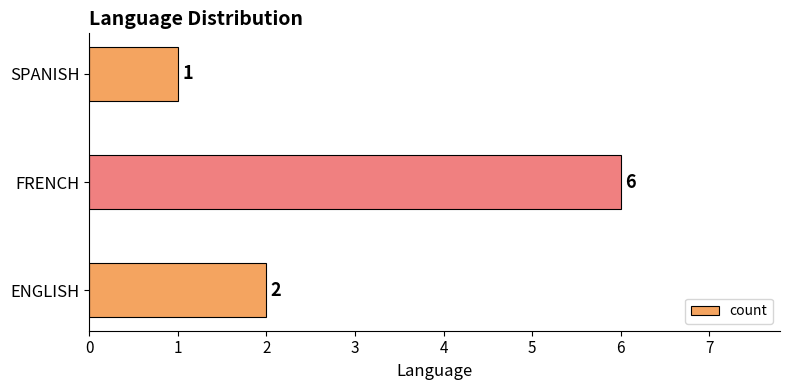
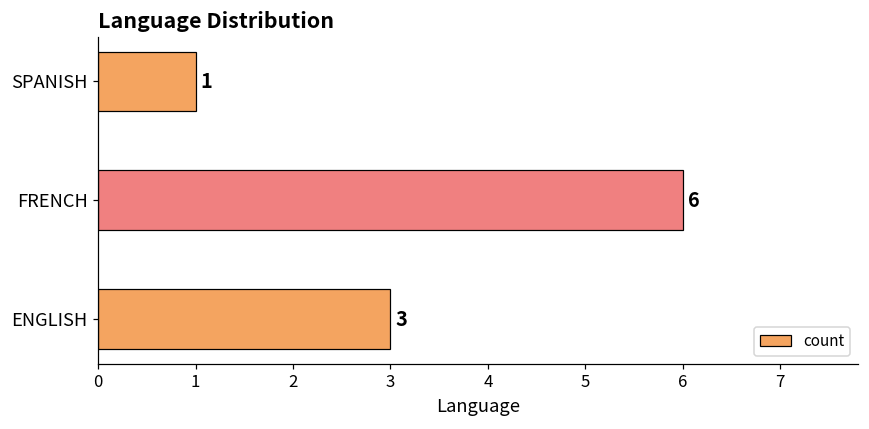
  {
    "SPANISH": 1,
    "FRENCH": 6,
-   "ENGLISH": 2
+   "ENGLISH": 3
  }
